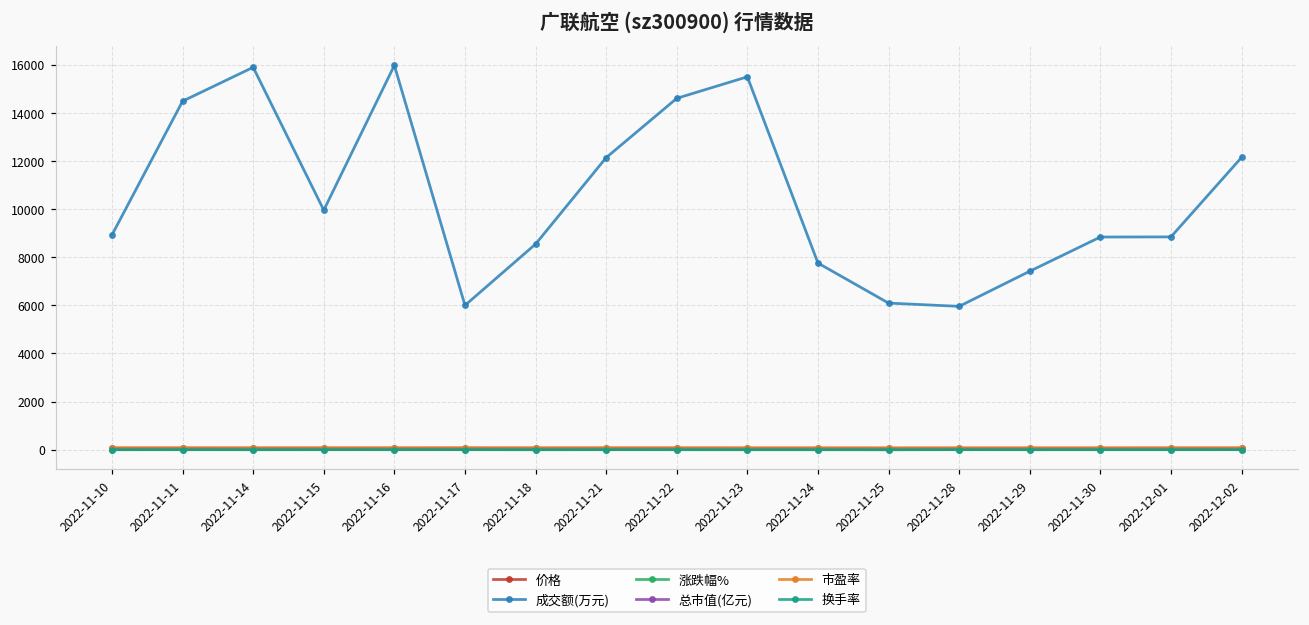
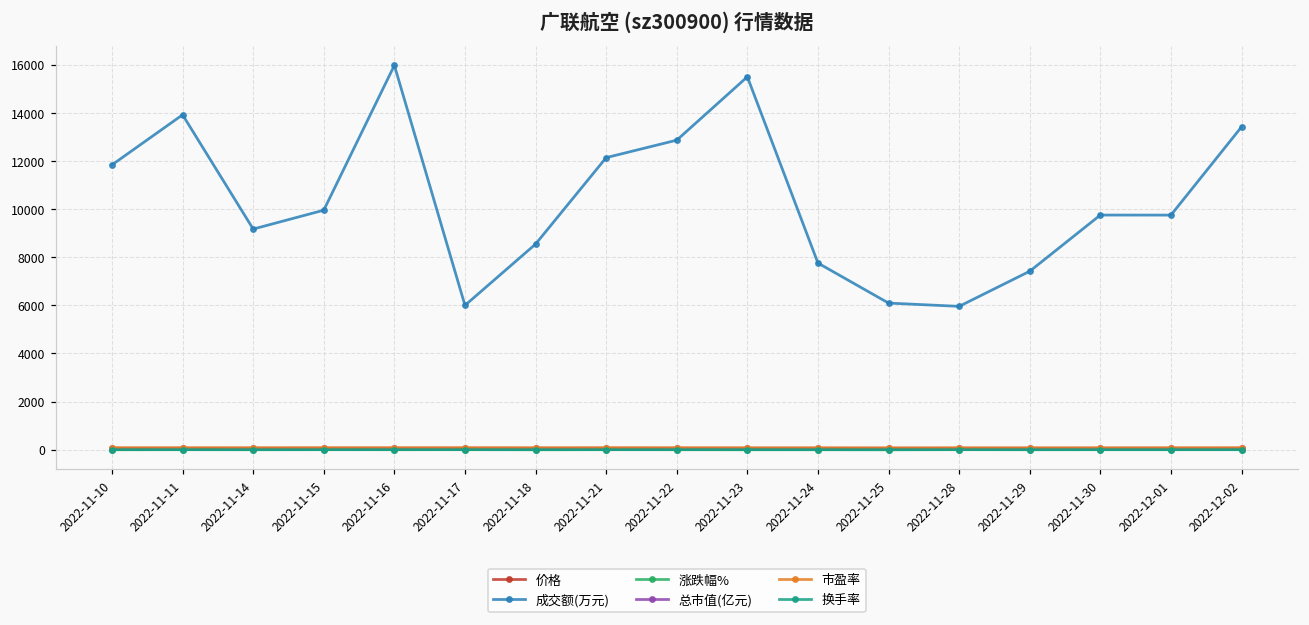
  {
    "成交额(万元)": {
-     "2022-11-10": 8900,
-     "2022-11-11": 14500,
-     "2022-11-14": 15900,
+     "2022-11-10": 11800,
+     "2022-11-11": 13900,
+     "2022-11-14": 9200,
      "2022-11-15": 10000,
      "2022-11-16": 16000,
      "2022-11-17": 6000,
      "2022-11-18": 8500,
      "2022-11-21": 12100,
-     "2022-11-22": 14600,
+     "2022-11-22": 12900,
      "2022-11-23": 15500,
      "2022-11-24": 7800,
      "2022-11-25": 6100,
      "2022-11-28": 6000,
      "2022-11-29": 7400,
-     "2022-11-30": 8800,
-     "2022-12-01": 8800,
-     "2022-12-02": 12100
+     "2022-11-30": 9800,
+     "2022-12-01": 9700,
+     "2022-12-02": 13400
    }
  }
